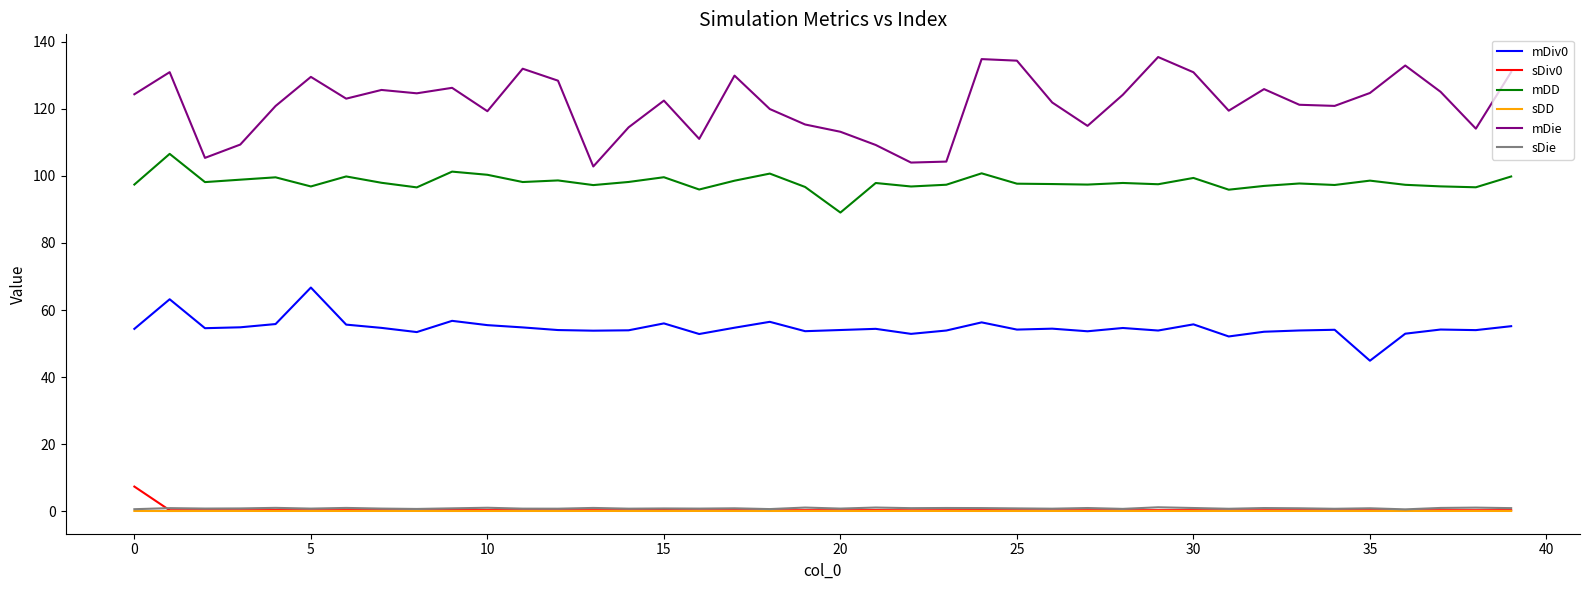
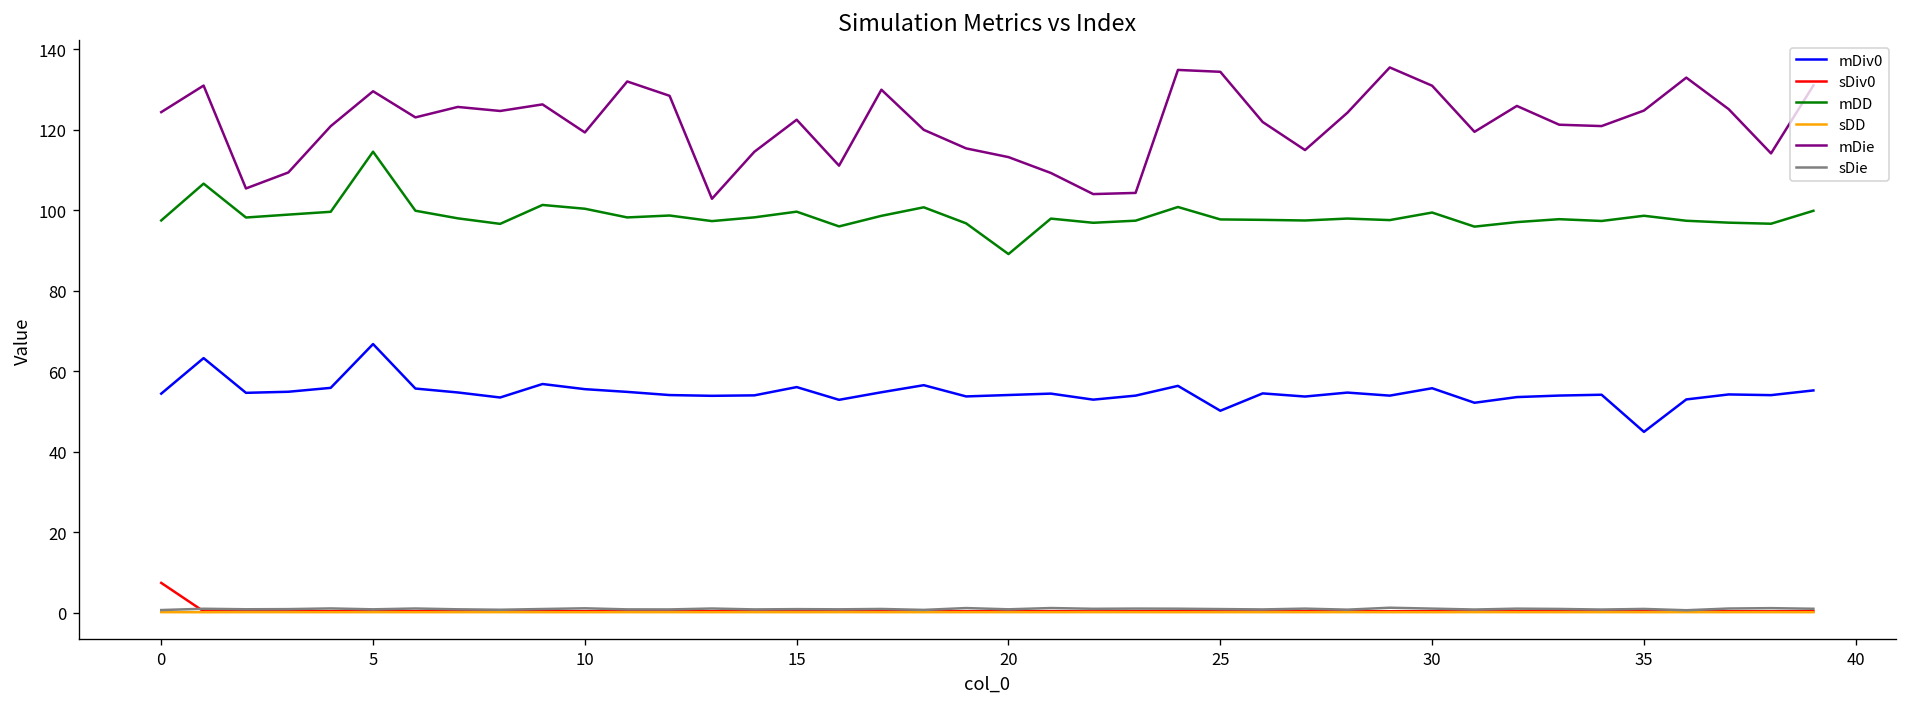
  {
    "mDiv0": {
      "0": 54,
      "5": 67,
      "10": 56,
      "15": 56,
      "20": 54,
-     "25": 54,
+     "25": 50,
      "30": 56,
      "35": 45
    },
    "sDiv0": {
      "0": 7
    },
    "mDD": {
      "0": 97,
-     "5": 97,
+     "5": 115,
      "10": 100,
      "15": 100,
      "20": 89,
      "25": 98,
      "30": 99,
      "35": 99
    },
    "mDie": {
      "0": 124,
      "5": 130,
      "10": 119,
      "15": 122,
      "20": 113,
      "25": 134,
      "30": 131,
      "35": 125
    }
  }
